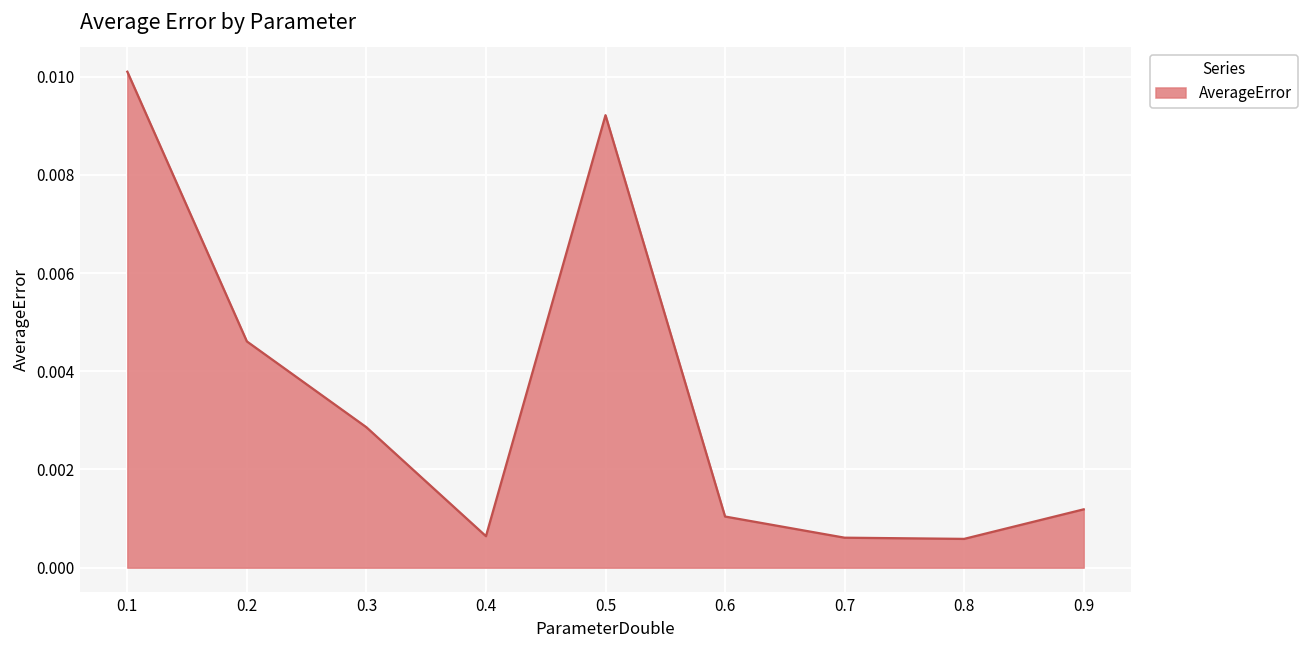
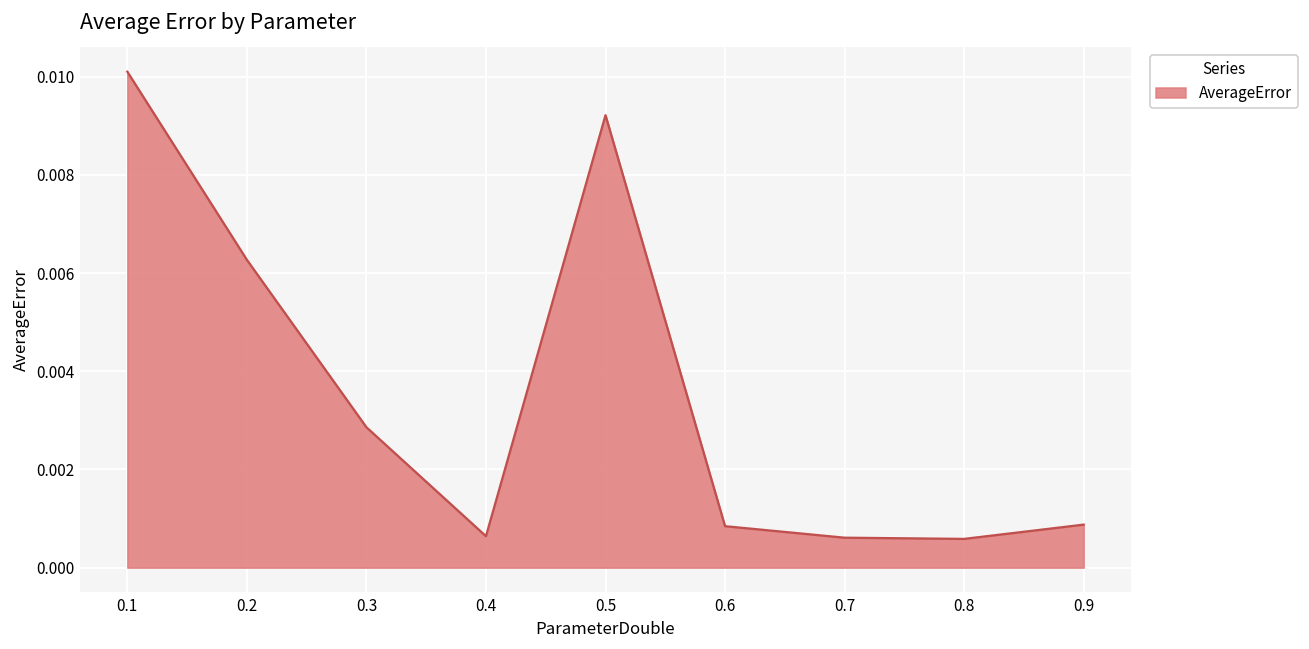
  {
    "0.1": 0.0101,
-   "0.2": 0.0046,
+   "0.2": 0.0063,
    "0.3": 0.0029,
    "0.4": 0.0006,
    "0.5": 0.0092,
-   "0.6": 0.0010,
+   "0.6": 0.0008,
    "0.7": 0.0006,
    "0.8": 0.0006,
-   "0.9": 0.0012
+   "0.9": 0.0009
  }
